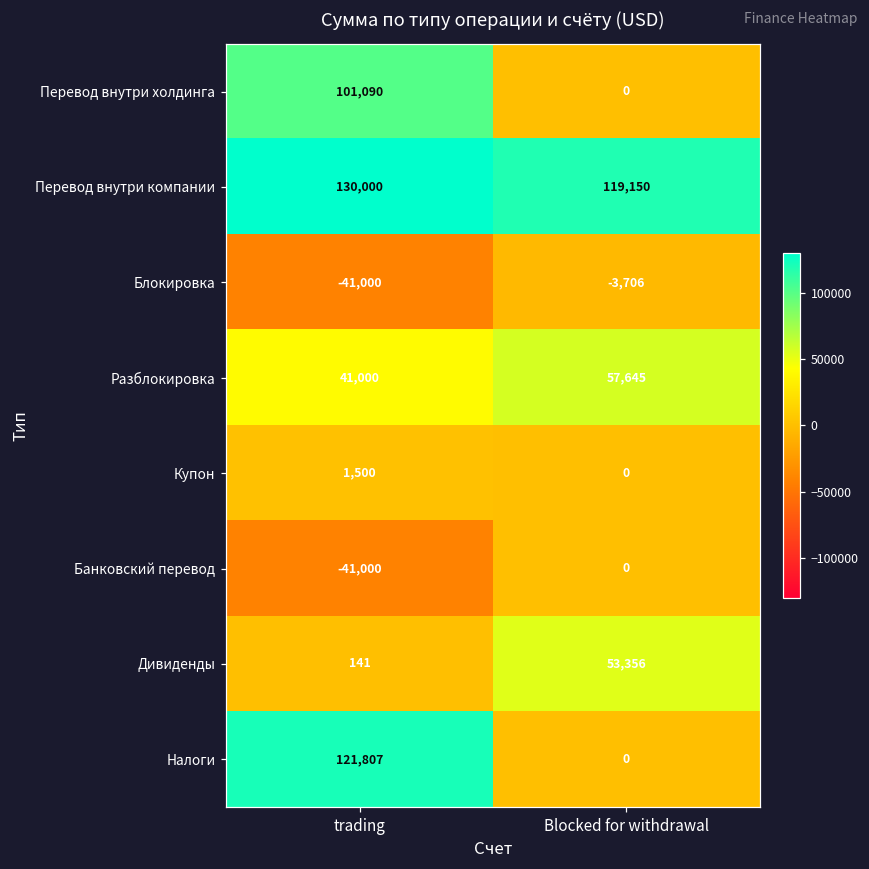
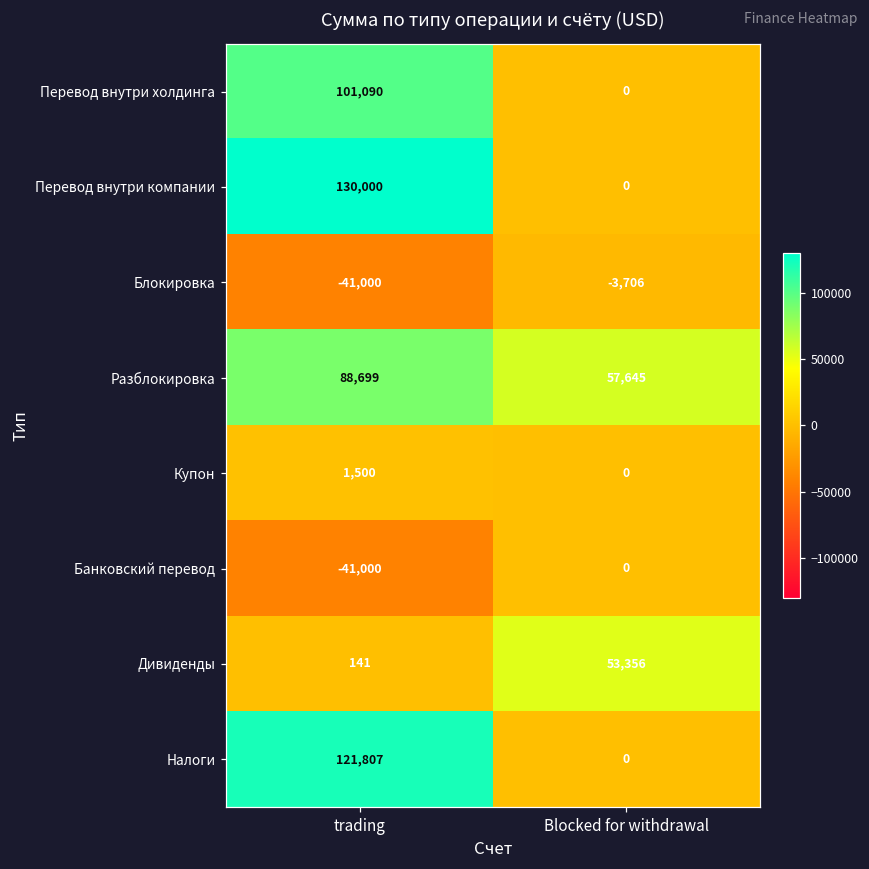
  {
    "Перевод внутри холдинга": {
      "trading": "101,090",
      "Blocked for withdrawal": "0"
    },
    "Перевод внутри компании": {
      "trading": "130,000",
-     "Blocked for withdrawal": "119,150"
+     "Blocked for withdrawal": "0"
    },
    "Блокировка": {
      "trading": "-41,000",
      "Blocked for withdrawal": "-3,706"
    },
    "Разблокировка": {
-     "trading": "41,000",
+     "trading": "88,699",
      "Blocked for withdrawal": "57,645"
    },
    "Купон": {
      "trading": "1,500",
      "Blocked for withdrawal": "0"
    },
    "Банковский перевод": {
      "trading": "-41,000",
      "Blocked for withdrawal": "0"
    },
    "Дивиденды": {
      "trading": "141",
      "Blocked for withdrawal": "53,356"
    },
    "Налоги": {
      "trading": "121,807",
      "Blocked for withdrawal": "0"
    }
  }
